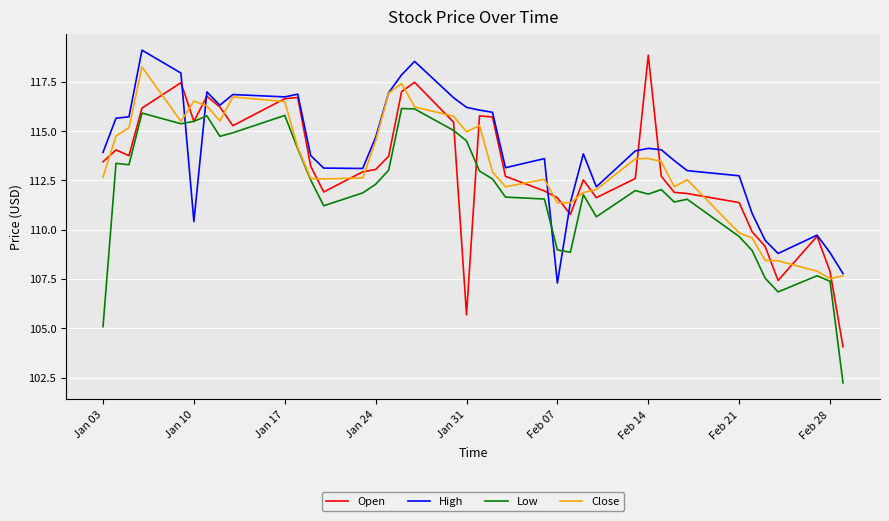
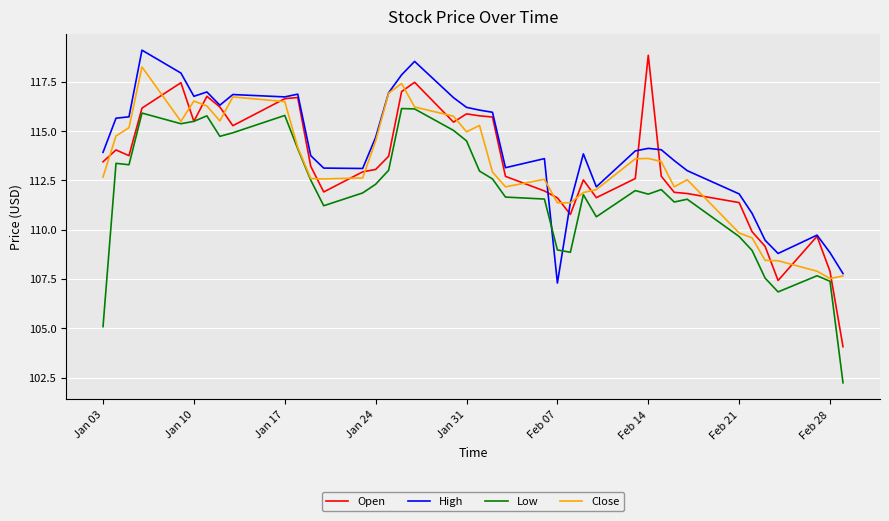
  {
    "Open": {
      "Jan 03": 113.4,
      "Jan 24": 113.1,
-     "Jan 31": 105.7,
+     "Jan 31": 115.9,
      "Feb 07": 111.6,
      "Feb 14": 118.8,
      "Feb 21": 111.4,
      "Feb 28": 107.9
    },
    "High": {
      "Jan 03": 113.9,
-     "Jan 10": 110.4,
+     "Jan 10": 116.8,
      "Jan 24": 114.7,
      "Jan 31": 116.2,
      "Feb 07": 107.3,
      "Feb 14": 114.1,
-     "Feb 21": 112.7,
+     "Feb 21": 111.8,
      "Feb 28": 108.8
    },
    "Low": {
      "Jan 03": 105.1,
      "Jan 17": 115.8,
      "Jan 24": 112.3,
      "Jan 31": 114.5,
      "Feb 07": 109.0,
      "Feb 14": 111.8,
      "Feb 21": 109.7,
      "Feb 28": 107.4
    },
    "Close": {
      "Jan 03": 112.7,
      "Jan 10": 116.5,
      "Jan 17": 116.5,
      "Jan 24": 114.5,
      "Jan 31": 115.0,
      "Feb 07": 111.4,
      "Feb 14": 113.6,
      "Feb 21": 109.8,
      "Feb 28": 107.5
    }
  }
